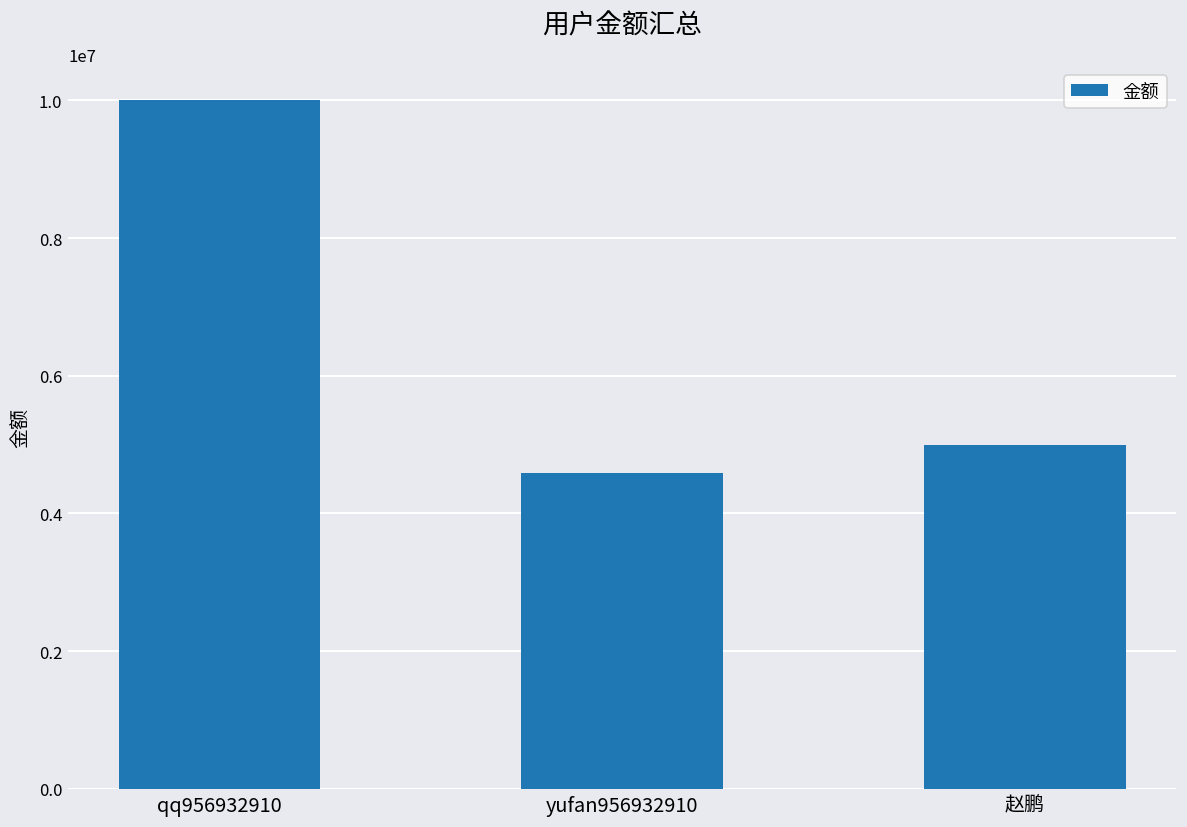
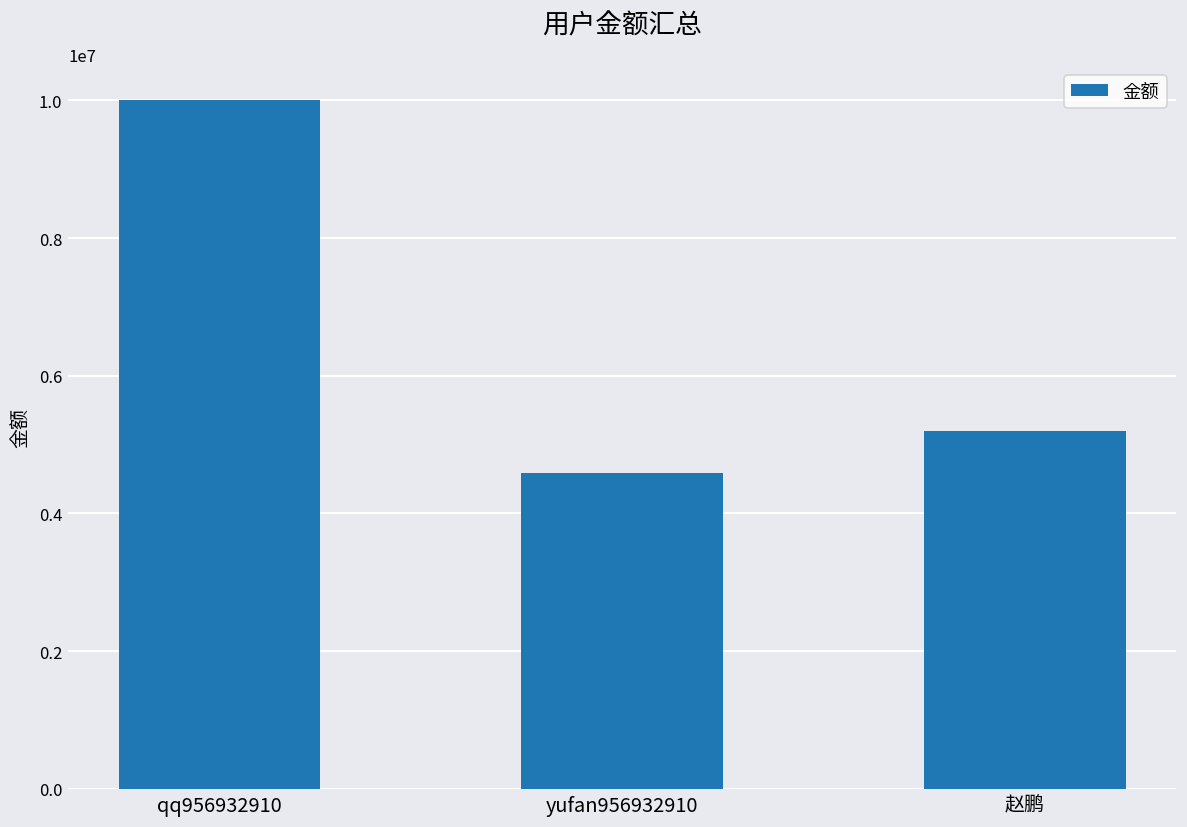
  {
    "qq956932910": 10000000,
    "yufan956932910": 4600000,
-   "赵鹏": 5000000
+   "赵鹏": 5200000
  }
